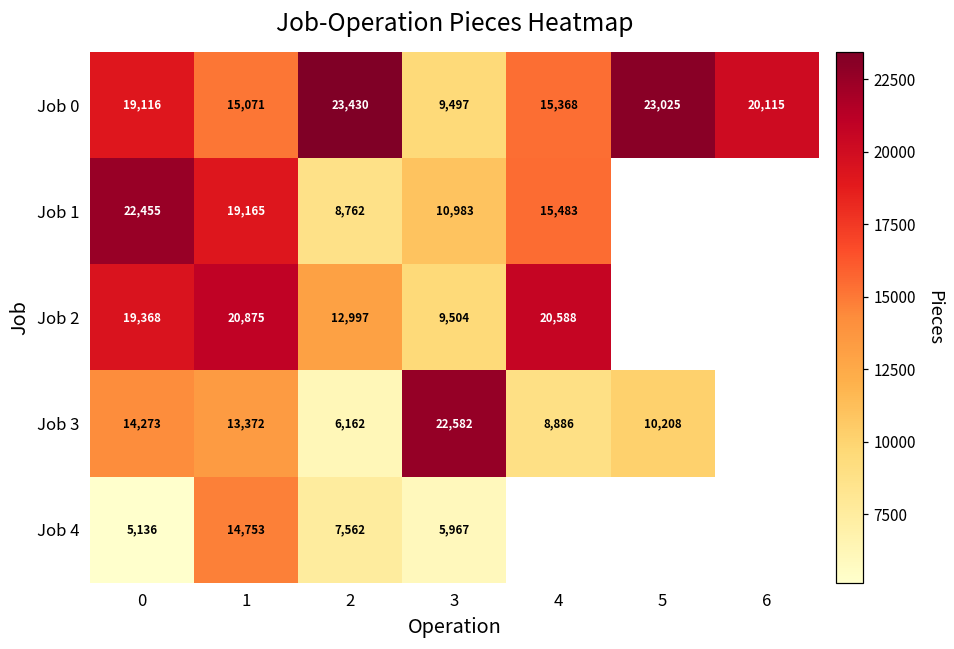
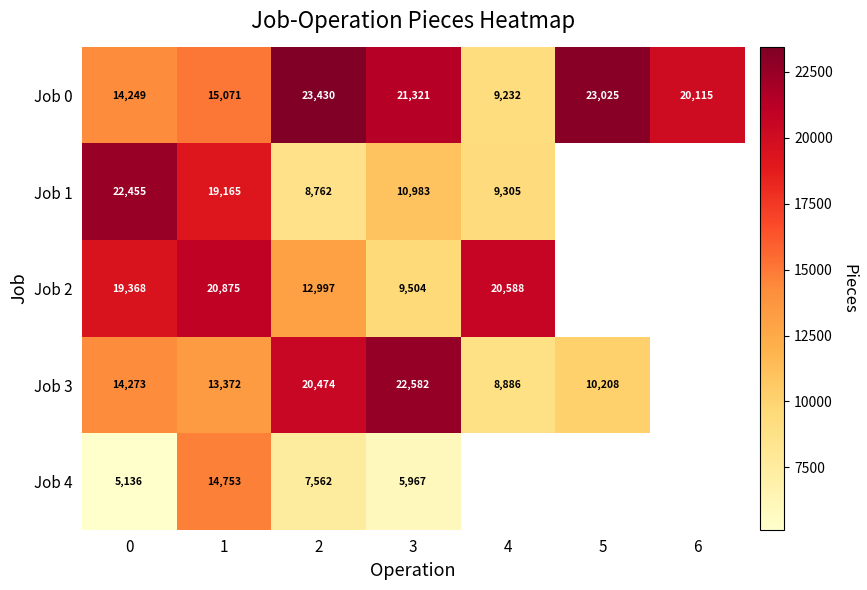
  {
    "Job 0": {
-     "0": "19,116",
+     "0": "14,249",
      "1": "15,071",
      "2": "23,430",
-     "3": "9,497",
-     "4": "15,368",
+     "3": "21,321",
+     "4": "9,232",
      "5": "23,025",
      "6": "20,115"
    },
    "Job 1": {
      "0": "22,455",
      "1": "19,165",
      "2": "8,762",
      "3": "10,983",
-     "4": "15,483"
+     "4": "9,305"
    },
    "Job 2": {
      "0": "19,368",
      "1": "20,875",
      "2": "12,997",
      "3": "9,504",
      "4": "20,588"
    },
    "Job 3": {
      "0": "14,273",
      "1": "13,372",
-     "2": "6,162",
+     "2": "20,474",
      "3": "22,582",
      "4": "8,886",
      "5": "10,208"
    },
    "Job 4": {
      "0": "5,136",
      "1": "14,753",
      "2": "7,562",
      "3": "5,967"
    }
  }
